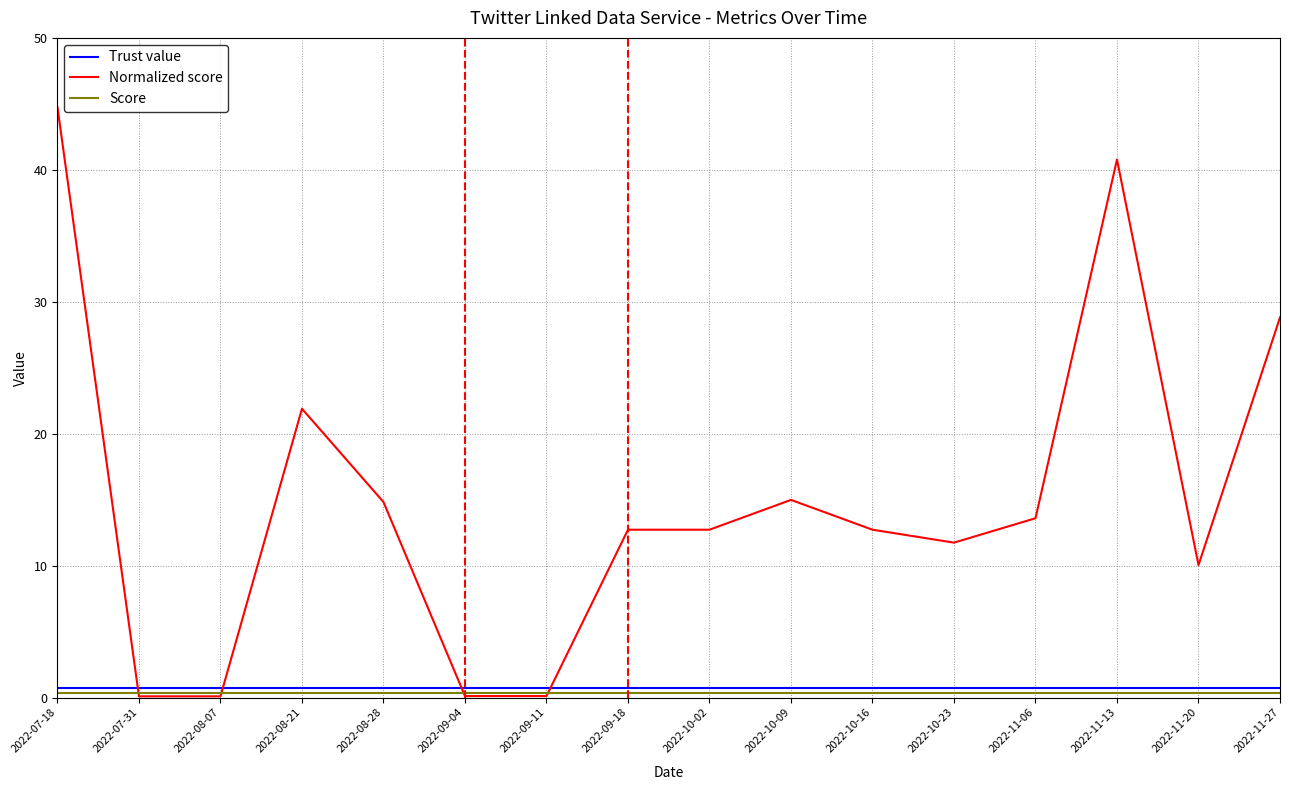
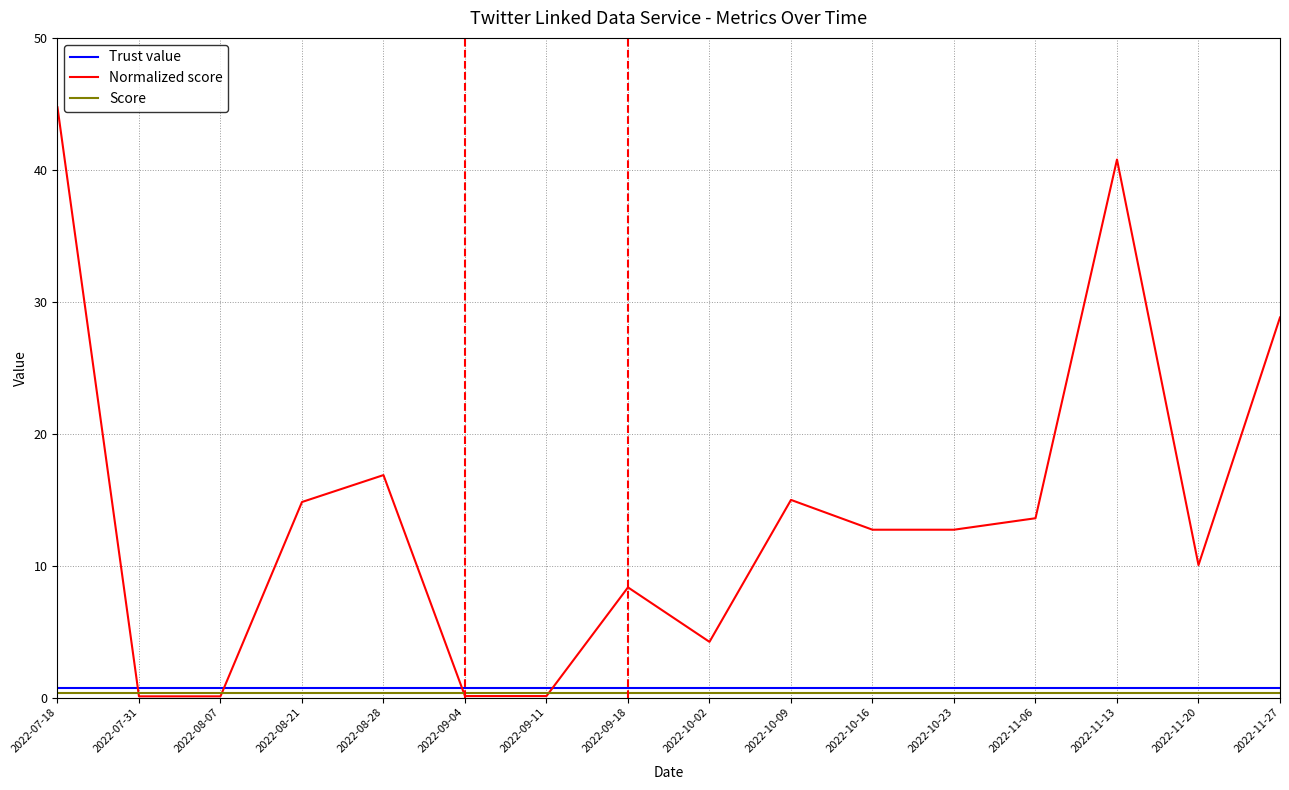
  {
    "Trust value": {
      "2022-07-18": 0.8,
      "2022-07-31": 0.8,
      "2022-08-07": 0.8,
      "2022-08-21": 0.8,
      "2022-08-28": 0.8,
      "2022-09-04": 0.8,
      "2022-09-11": 0.8,
      "2022-09-18": 0.8,
      "2022-10-02": 0.8,
      "2022-10-09": 0.8,
      "2022-10-16": 0.8,
      "2022-10-23": 0.8,
      "2022-11-06": 0.8,
      "2022-11-13": 0.8,
      "2022-11-20": 0.8,
      "2022-11-27": 0.8
    },
    "Normalized score": {
      "2022-07-18": 44.7,
      "2022-07-31": 0.1,
      "2022-08-07": 0.1,
-     "2022-08-21": 21.9,
-     "2022-08-28": 14.8,
+     "2022-08-21": 14.8,
+     "2022-08-28": 16.9,
      "2022-09-04": 0.1,
      "2022-09-11": 0.1,
-     "2022-09-18": 12.7,
-     "2022-10-02": 12.7,
+     "2022-09-18": 8.4,
+     "2022-10-02": 4.2,
      "2022-10-09": 15.0,
      "2022-10-16": 12.7,
-     "2022-10-23": 11.7,
+     "2022-10-23": 12.7,
      "2022-11-06": 13.6,
      "2022-11-13": 40.8,
      "2022-11-20": 10.0,
      "2022-11-27": 28.8
    },
    "Score": {
      "2022-07-18": 0.3,
      "2022-07-31": 0.3,
      "2022-08-07": 0.3,
      "2022-08-21": 0.3,
      "2022-08-28": 0.3,
      "2022-09-04": 0.3,
      "2022-09-11": 0.3,
      "2022-09-18": 0.3,
      "2022-10-02": 0.3,
      "2022-10-09": 0.3,
      "2022-10-16": 0.3,
      "2022-10-23": 0.3,
      "2022-11-06": 0.3,
      "2022-11-13": 0.3,
      "2022-11-20": 0.3,
      "2022-11-27": 0.3
    }
  }
